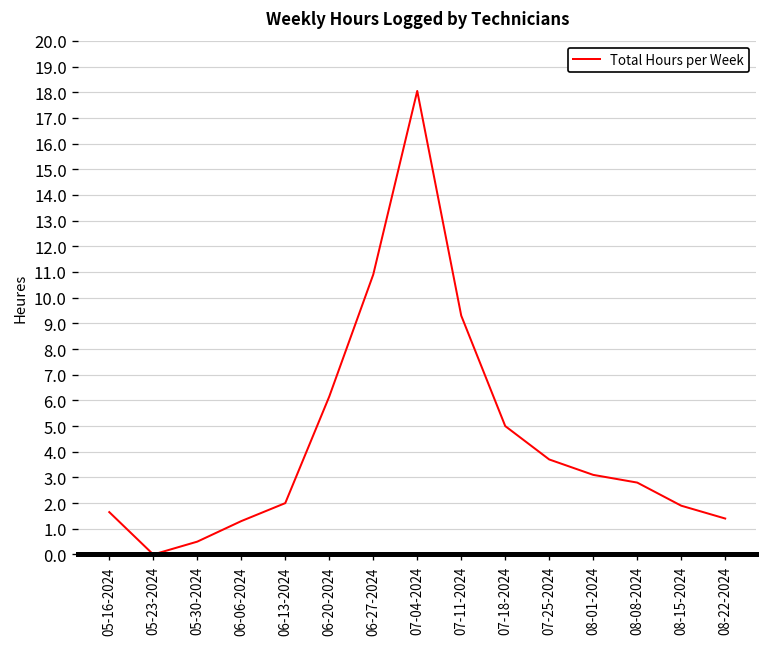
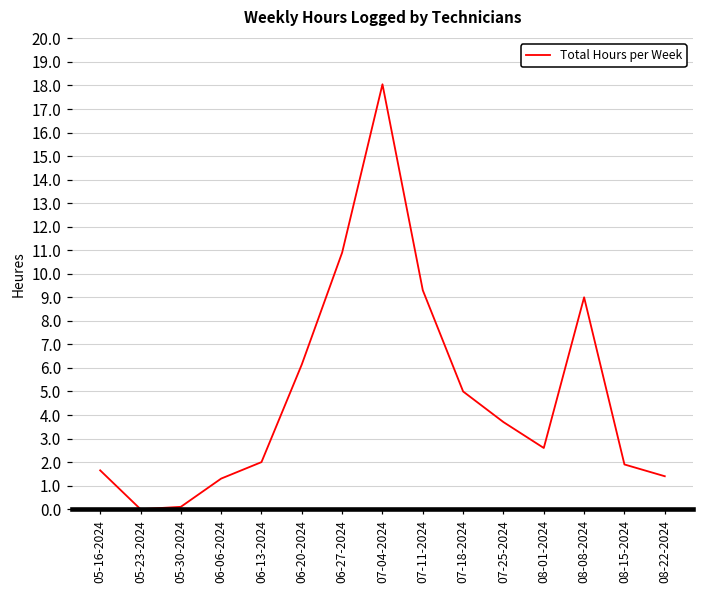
  {
    "05-16-2024": 1.7,
    "05-23-2024": 0.0,
-   "05-30-2024": 0.5,
+   "05-30-2024": 0.1,
    "06-06-2024": 1.3,
    "06-13-2024": 2.0,
    "06-20-2024": 6.2,
    "06-27-2024": 10.9,
    "07-04-2024": 18.1,
    "07-11-2024": 9.3,
    "07-18-2024": 5.0,
    "07-25-2024": 3.7,
-   "08-01-2024": 3.1,
-   "08-08-2024": 2.8,
+   "08-01-2024": 2.6,
+   "08-08-2024": 9.0,
    "08-15-2024": 1.9,
    "08-22-2024": 1.4
  }
